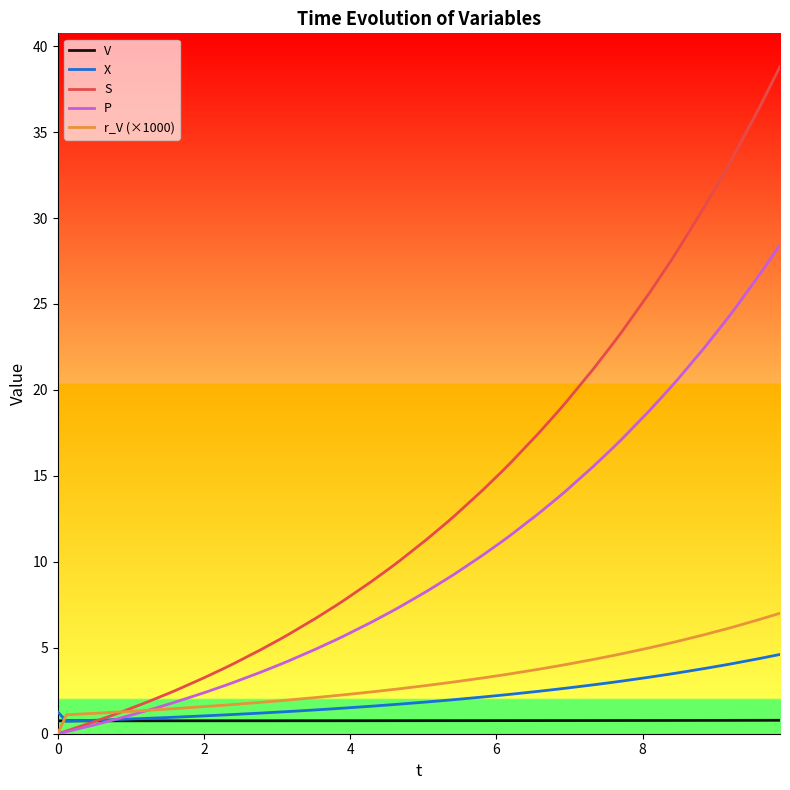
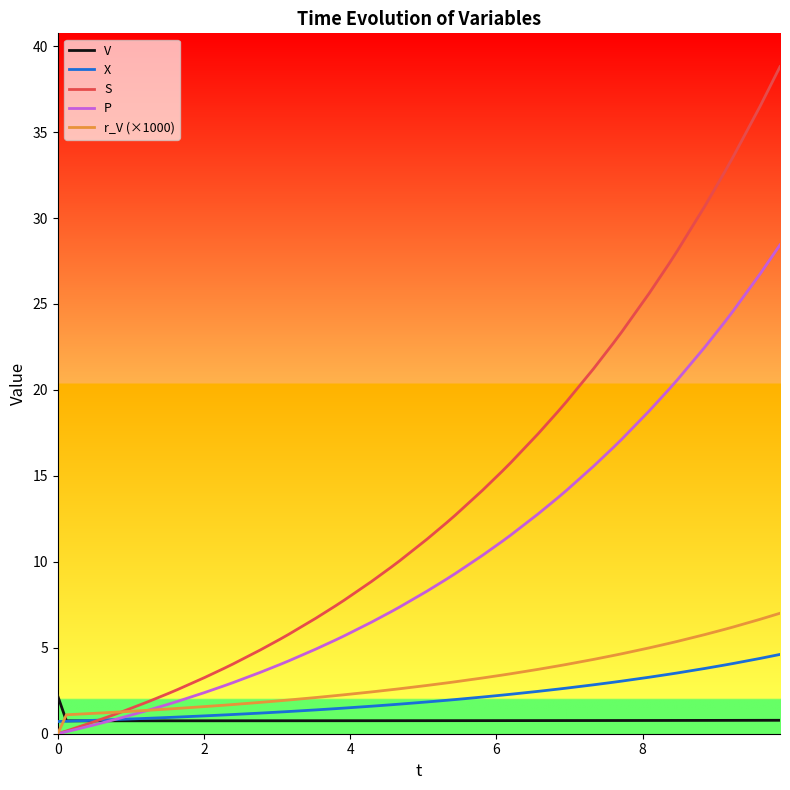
  {
    "V": {
-     "0": 0.8
+     "0": 2.2
    },
    "X": {
-     "0": 1.3
+     "0": 0.7
    }
  }
